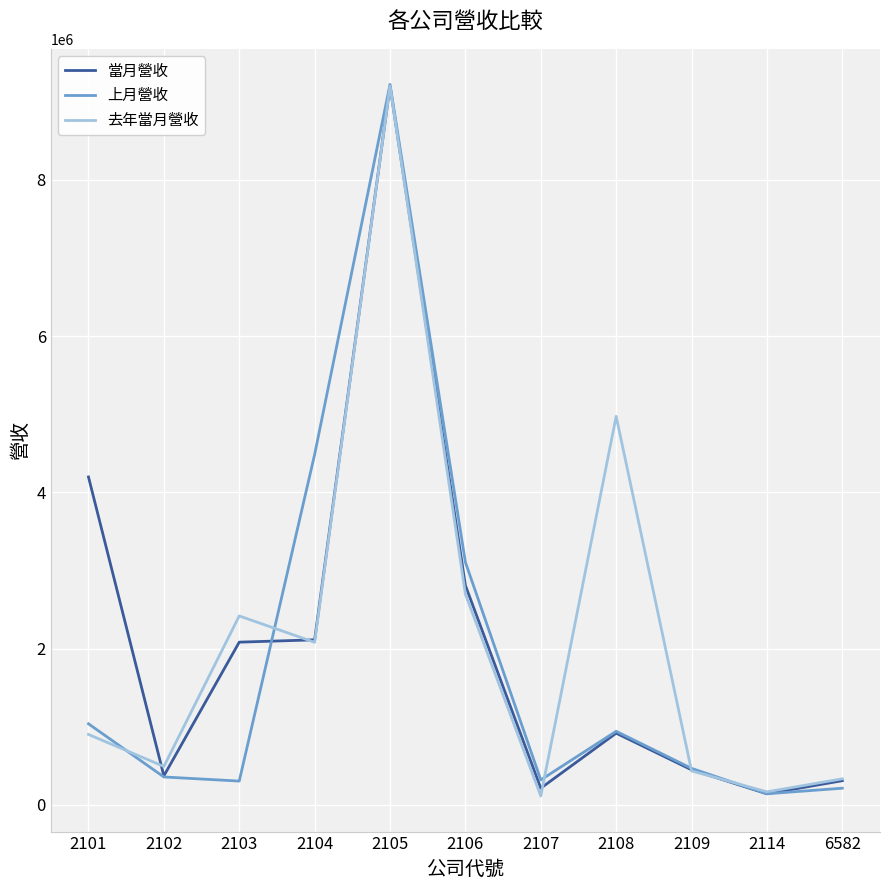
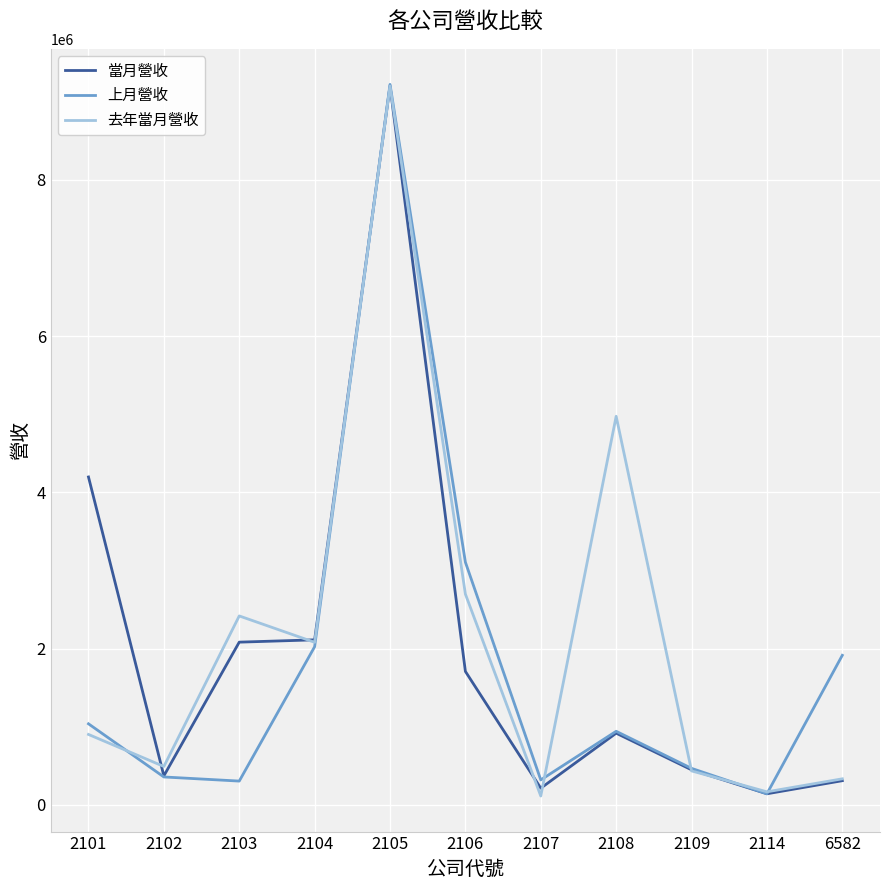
  {
    "當月營收": {
      "2101": 4200000,
      "2103": 2100000,
-     "2106": 2800000,
+     "2106": 1700000,
      "2107": 200000
    },
    "上月營收": {
      "2101": 1000000,
      "2103": 300000,
-     "2104": 4500000,
+     "2104": 2000000,
      "2106": 3100000,
      "2107": 300000,
-     "6582": 200000
+     "6582": 1900000
    },
    "去年當月營收": {
      "2101": 900000,
      "2102": 500000,
      "2103": 2400000,
      "2106": 2700000,
      "2107": 100000,
      "2108": 5000000
    }
  }
